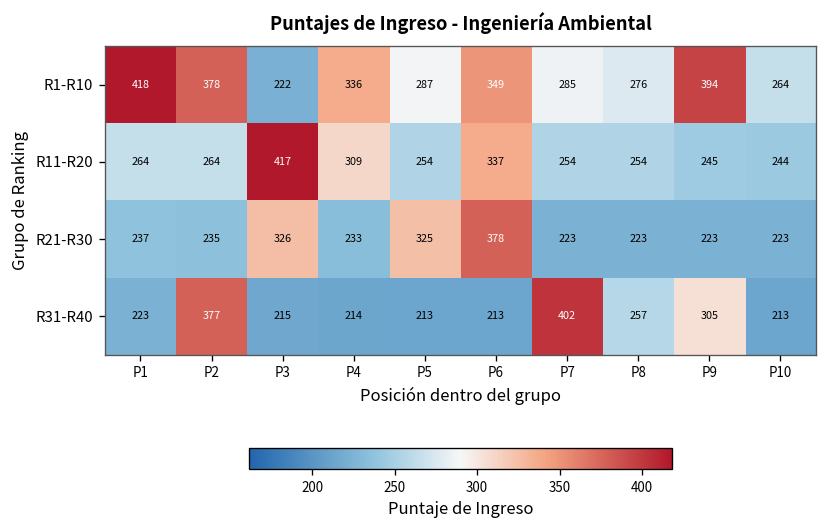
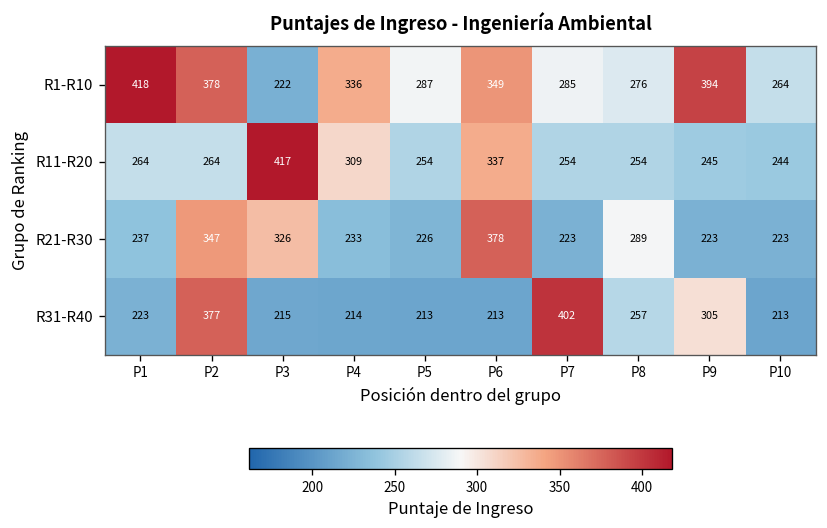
  {
    "R1-R10": {
      "P1": 418,
      "P2": 378,
      "P3": 222,
      "P4": 336,
      "P5": 287,
      "P6": 349,
      "P7": 285,
      "P8": 276,
      "P9": 394,
      "P10": 264
    },
    "R11-R20": {
      "P1": 264,
      "P2": 264,
      "P3": 417,
      "P4": 309,
      "P5": 254,
      "P6": 337,
      "P7": 254,
      "P8": 254,
      "P9": 245,
      "P10": 244
    },
    "R21-R30": {
      "P1": 237,
-     "P2": 235,
+     "P2": 347,
      "P3": 326,
      "P4": 233,
-     "P5": 325,
+     "P5": 226,
      "P6": 378,
      "P7": 223,
-     "P8": 223,
+     "P8": 289,
      "P9": 223,
      "P10": 223
    },
    "R31-R40": {
      "P1": 223,
      "P2": 377,
      "P3": 215,
      "P4": 214,
      "P5": 213,
      "P6": 213,
      "P7": 402,
      "P8": 257,
      "P9": 305,
      "P10": 213
    }
  }
